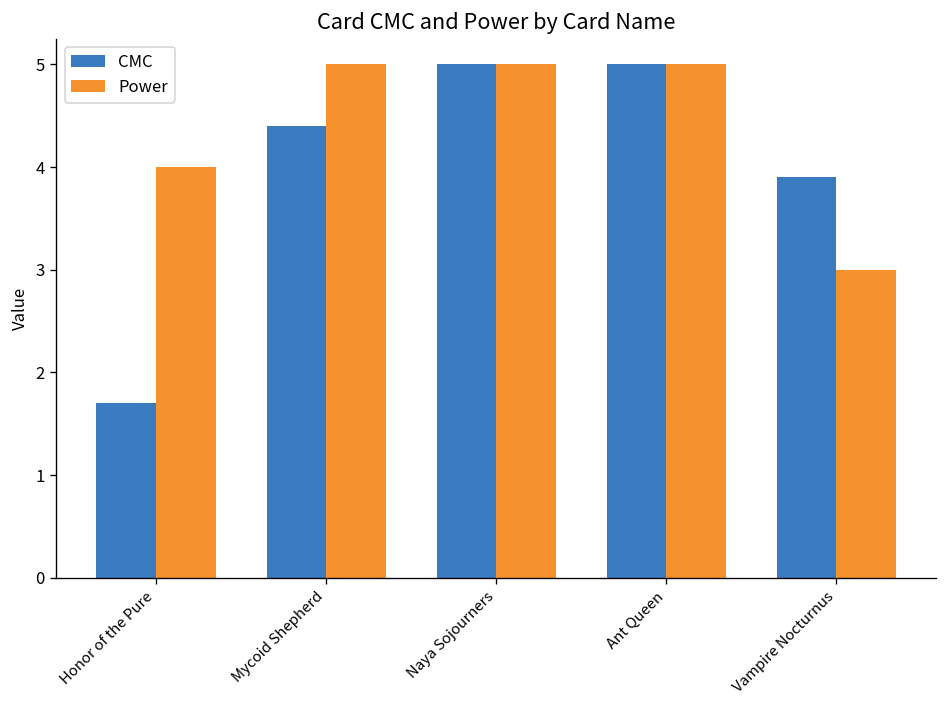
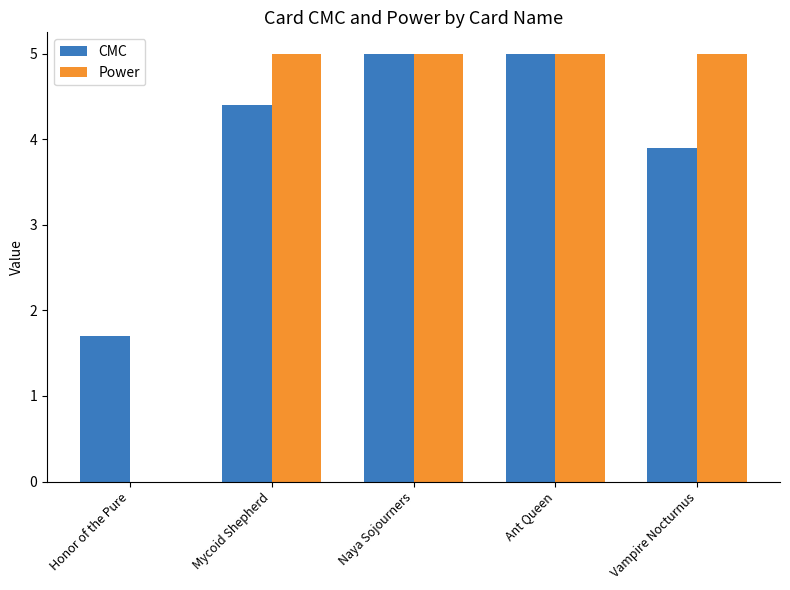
  {
    "CMC": {
      "Honor of the Pure": 1.7,
      "Mycoid Shepherd": 4.4,
      "Naya Sojourners": 5,
      "Ant Queen": 5,
      "Vampire Nocturnus": 3.9
    },
    "Power": {
-     "Honor of the Pure": 4,
+     "Honor of the Pure": 0,
      "Mycoid Shepherd": 5,
      "Naya Sojourners": 5,
      "Ant Queen": 5,
-     "Vampire Nocturnus": 3
+     "Vampire Nocturnus": 5
    }
  }
